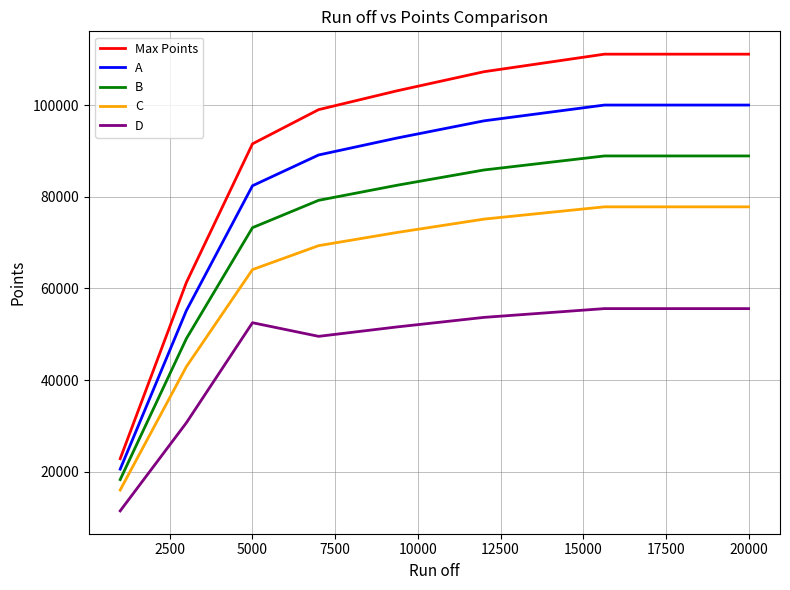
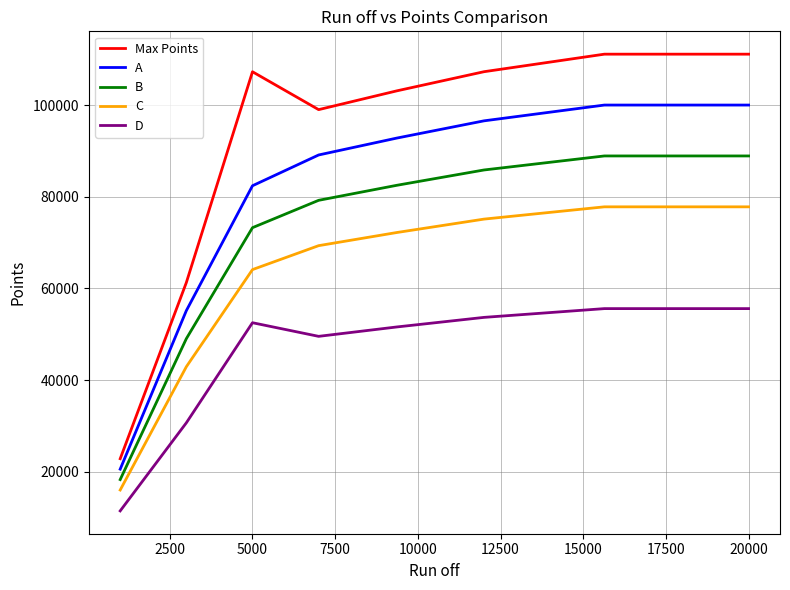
  {
    "Max Points": {
-     "5000": 92000,
+     "5000": 107000,
      "20000": 111000
    },
    "A": {
      "5000": 82000,
      "20000": 100000
    },
    "B": {
      "5000": 73000,
      "20000": 89000
    },
    "C": {
      "5000": 64000,
      "20000": 78000
    },
    "D": {
      "5000": 53000,
      "20000": 56000
    }
  }
